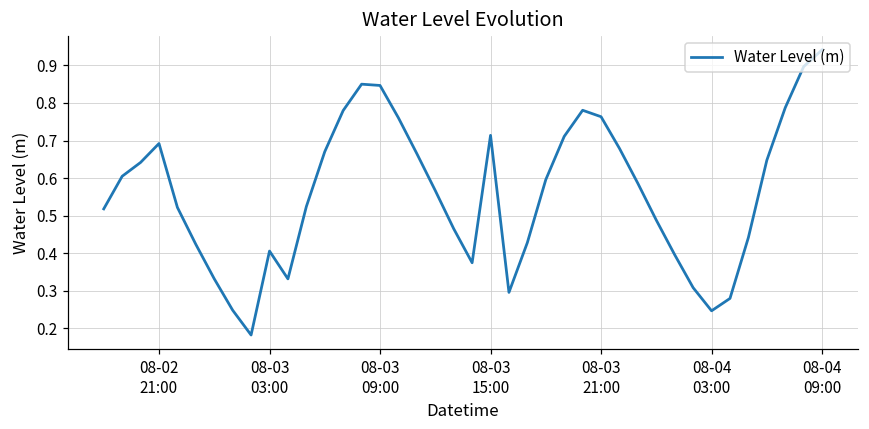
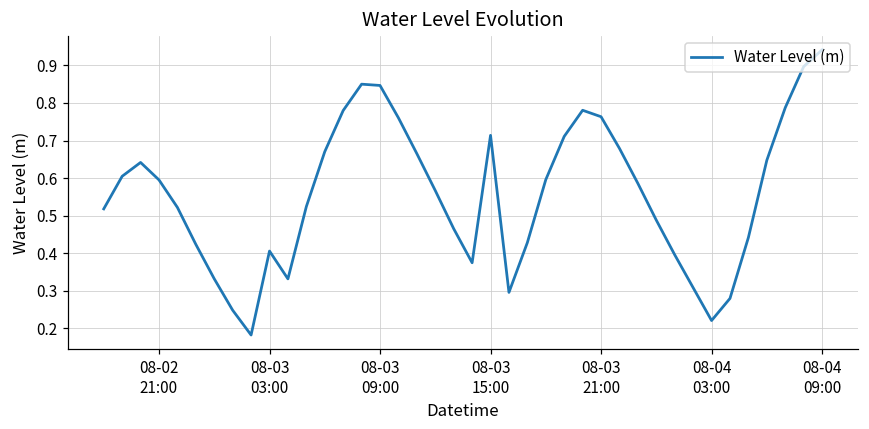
  {
-   "08-02 21:00": 0.69,
+   "08-02 21:00": 0.60,
    "08-03 03:00": 0.41,
    "08-03 09:00": 0.85,
    "08-03 15:00": 0.71,
    "08-03 21:00": 0.76,
-   "08-04 03:00": 0.25
+   "08-04 03:00": 0.22
  }
